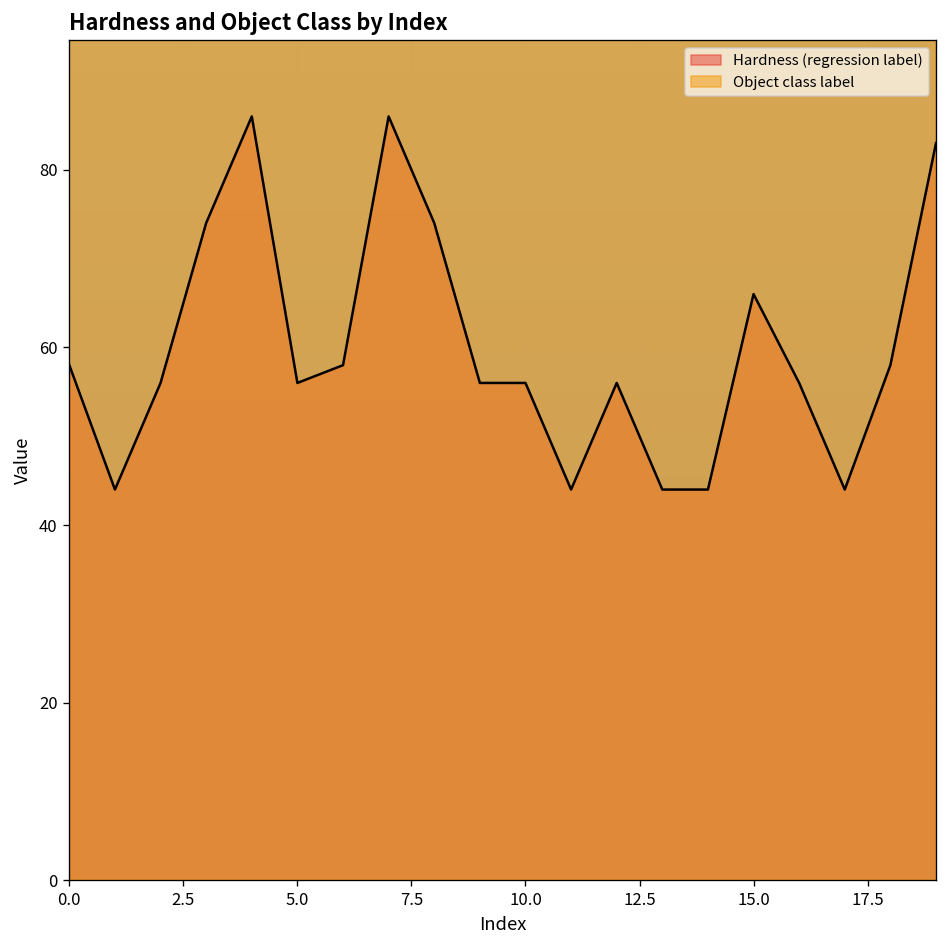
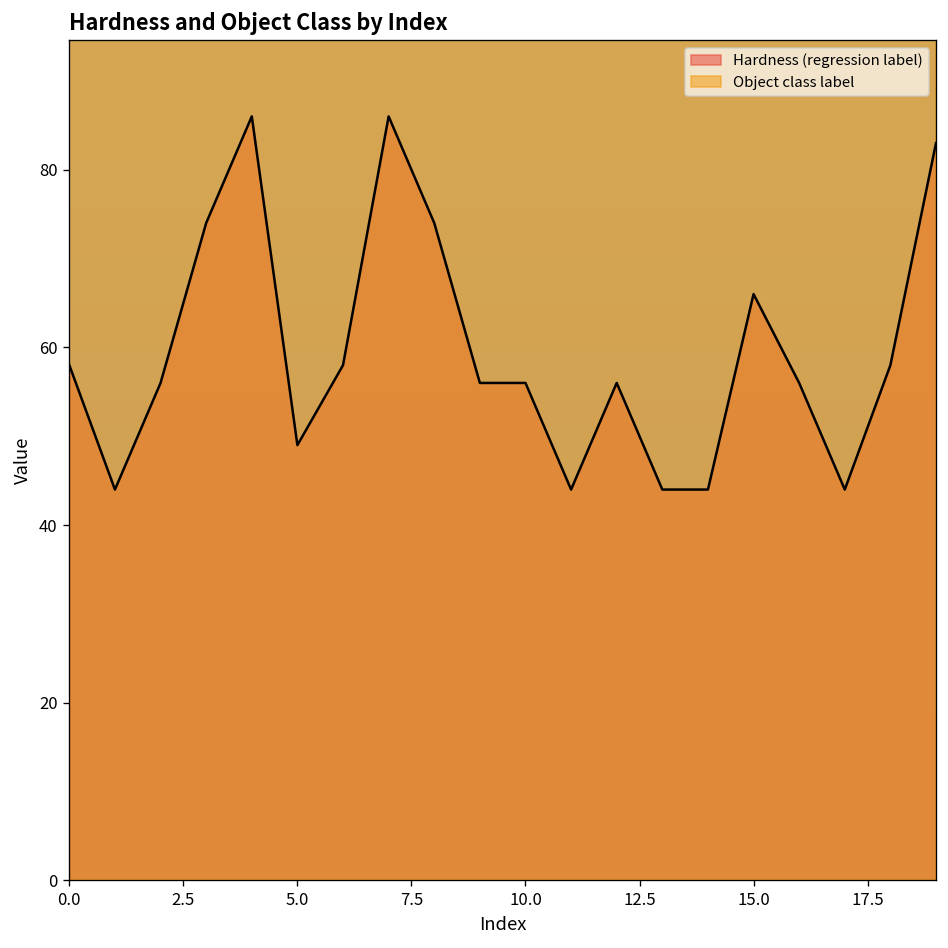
  {
    "Hardness (regression label)": {
      "0.0": 58,
-     "5.0": 56,
+     "5.0": 49,
      "10.0": 56,
      "15.0": 66
    }
  }
